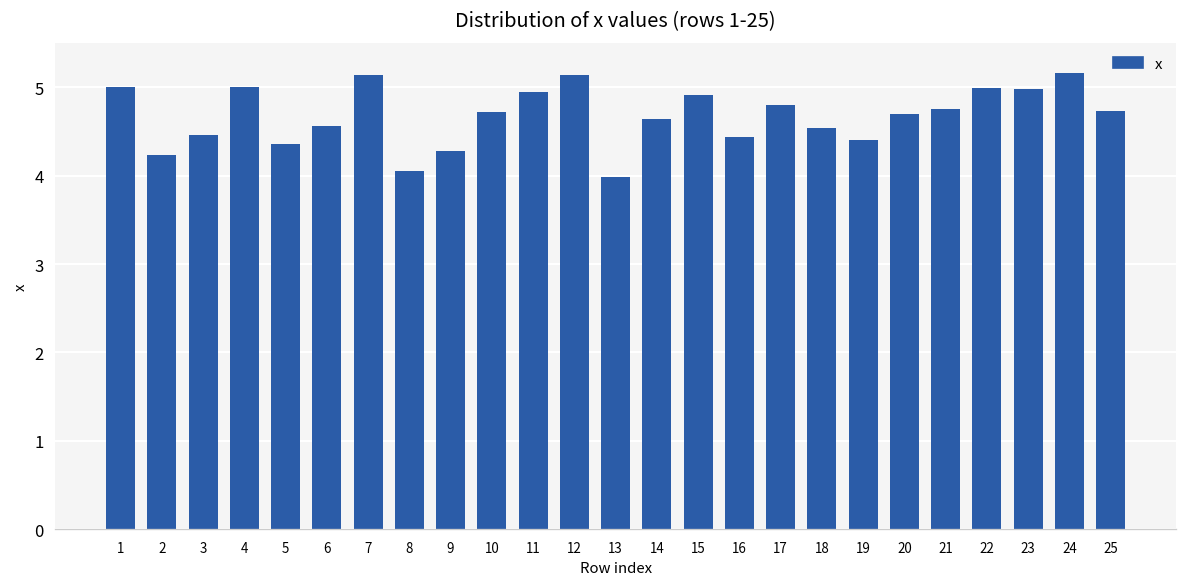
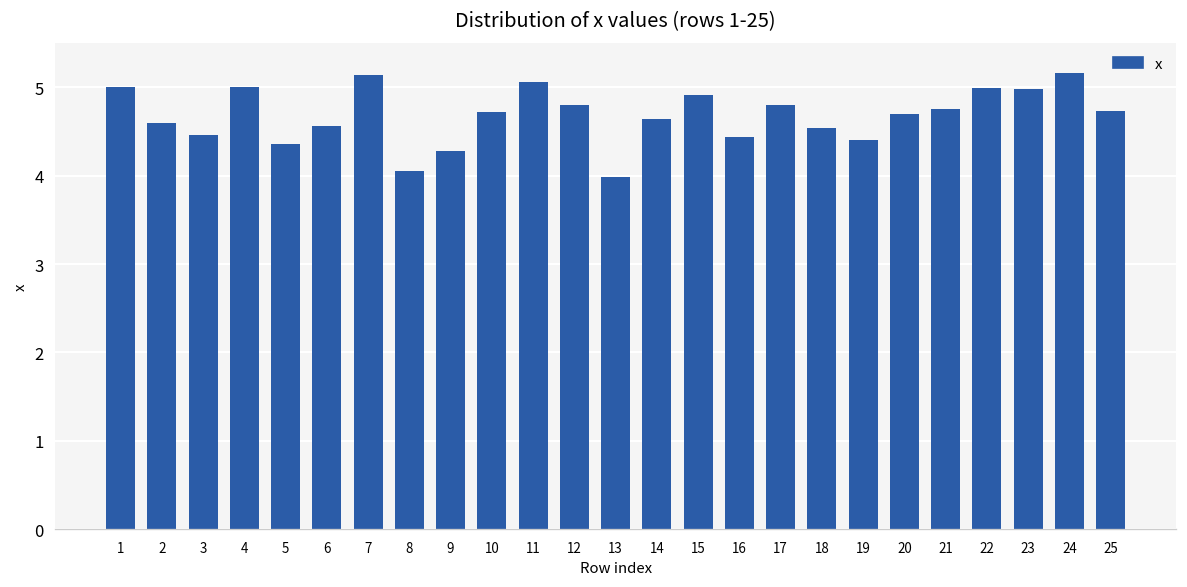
  {
    "1": 5.0,
-   "2": 4.2,
+   "2": 4.6,
    "3": 4.5,
    "4": 5.0,
    "5": 4.4,
    "6": 4.6,
    "7": 5.1,
    "8": 4.1,
    "9": 4.3,
    "10": 4.7,
-   "11": 5.0,
-   "12": 5.1,
+   "11": 5.1,
+   "12": 4.8,
    "13": 4.0,
    "14": 4.6,
    "15": 4.9,
    "16": 4.4,
    "17": 4.8,
    "18": 4.5,
    "19": 4.4,
    "20": 4.7,
    "21": 4.8,
    "22": 5.0,
    "23": 5.0,
    "24": 5.2,
    "25": 4.7
  }
